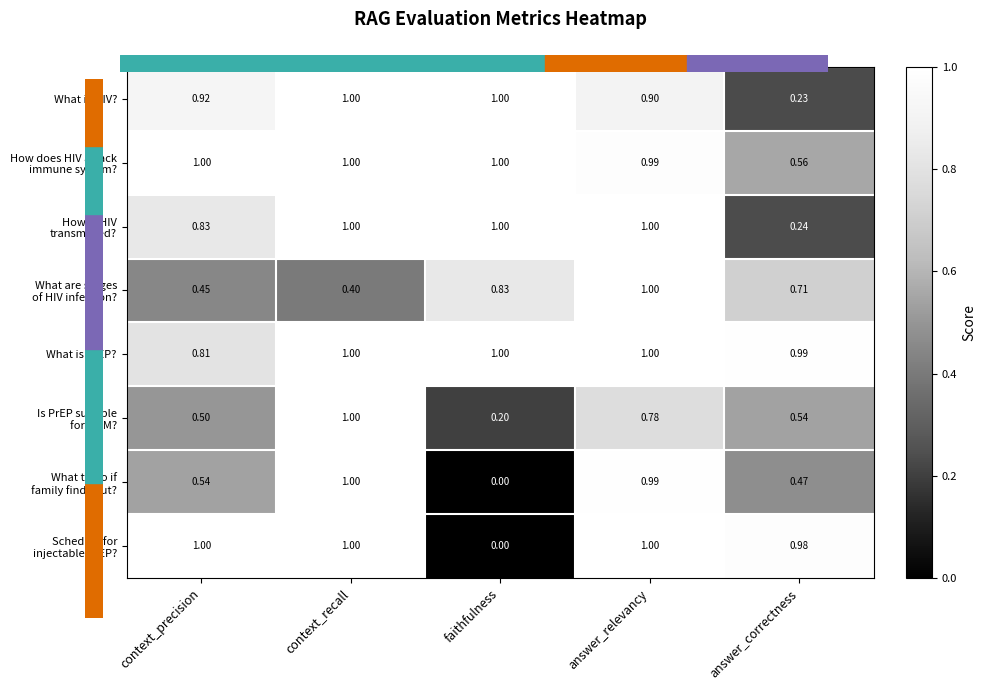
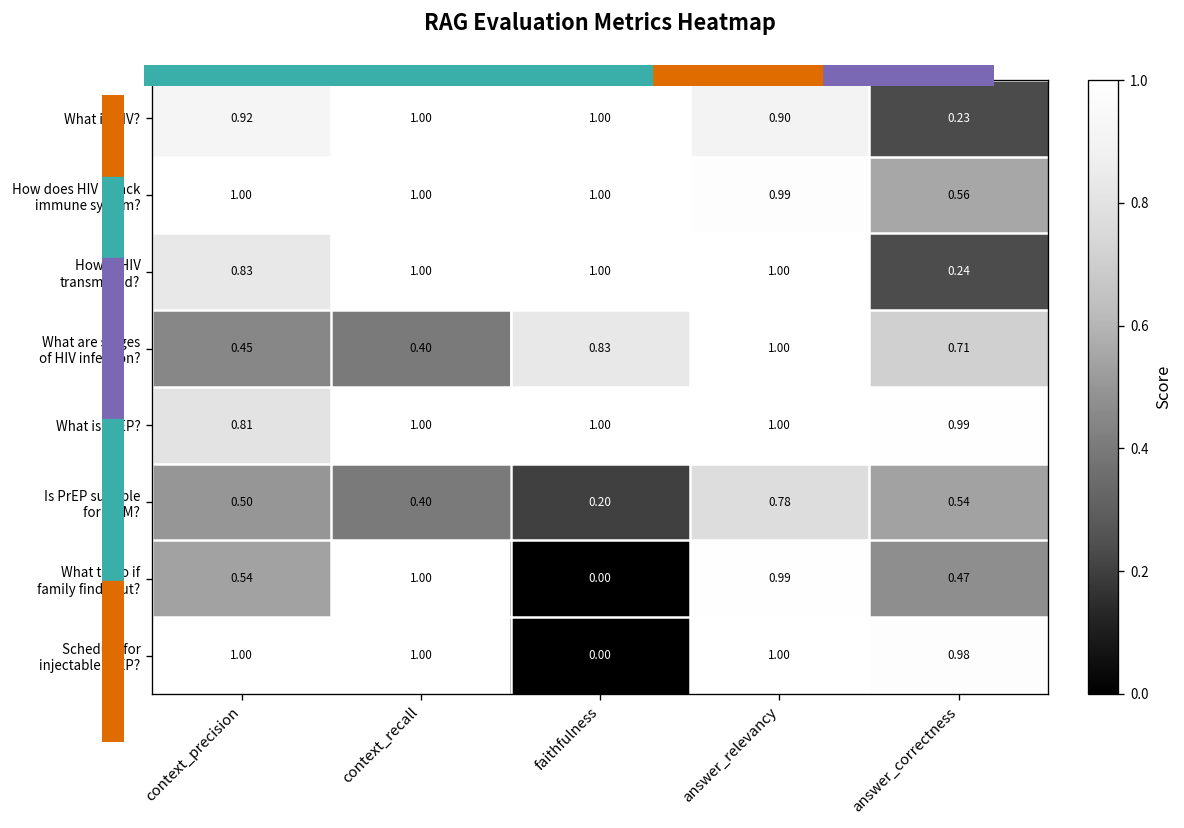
  {
    "How does HIV attack immune system?": {
      "context_precision": 1.00,
      "context_recall": 1.00,
      "faithfulness": 1.00,
      "answer_relevancy": 0.99,
      "answer_correctness": 0.56
    },
    "What are stages of HIV infection?": {
      "context_precision": 0.45,
      "context_recall": 0.40,
      "faithfulness": 0.83,
      "answer_relevancy": 1.00,
      "answer_correctness": 0.71
    },
    "Is PrEP suitable for MSM?": {
      "context_precision": 0.50,
-     "context_recall": 1.00,
+     "context_recall": 0.40,
      "faithfulness": 0.20,
      "answer_relevancy": 0.78,
      "answer_correctness": 0.54
    },
    "What to do if family finds out?": {
      "context_precision": 0.54,
      "context_recall": 1.00,
      "faithfulness": 0.00,
      "answer_relevancy": 0.99,
      "answer_correctness": 0.47
    },
    "Schedule for injectable PrEP?": {
      "context_precision": 1.00,
      "context_recall": 1.00,
      "faithfulness": 0.00,
      "answer_relevancy": 1.00,
      "answer_correctness": 0.98
    }
  }
